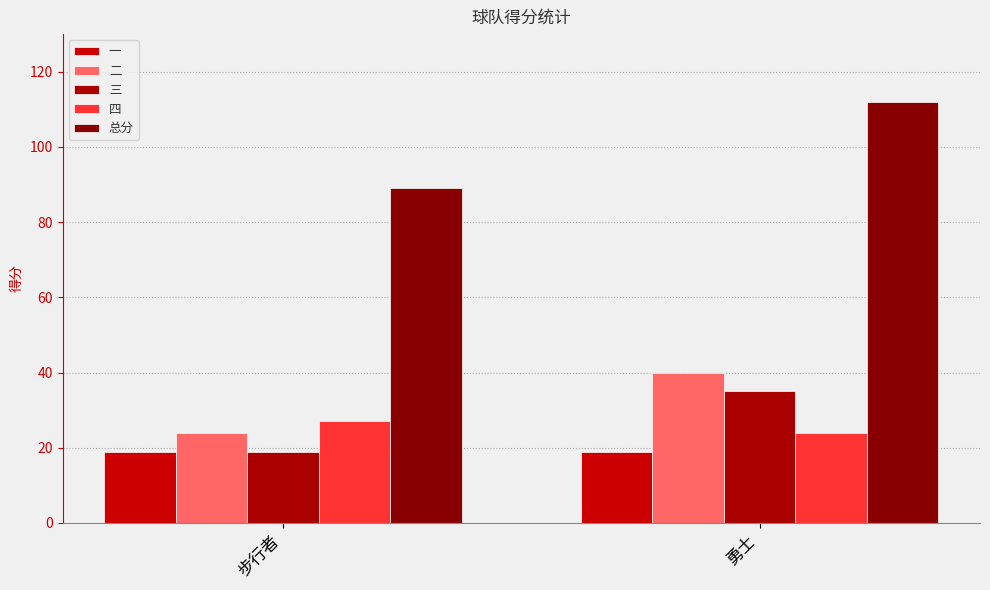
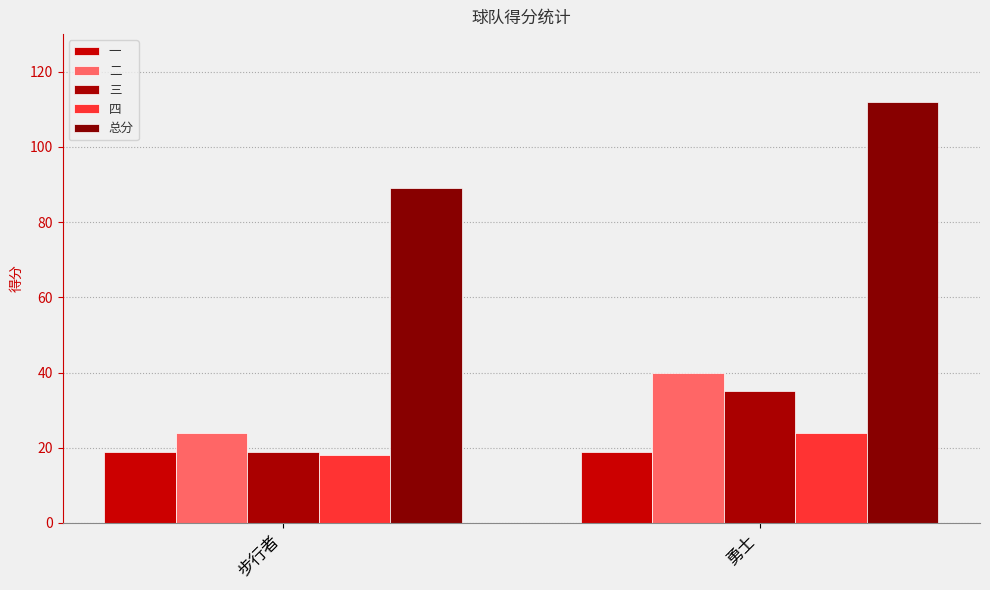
  {
    "二": {
      "步行者": 24,
      "勇士": 40
    },
    "四": {
-     "步行者": 27,
+     "步行者": 18,
      "勇士": 24
    }
  }
